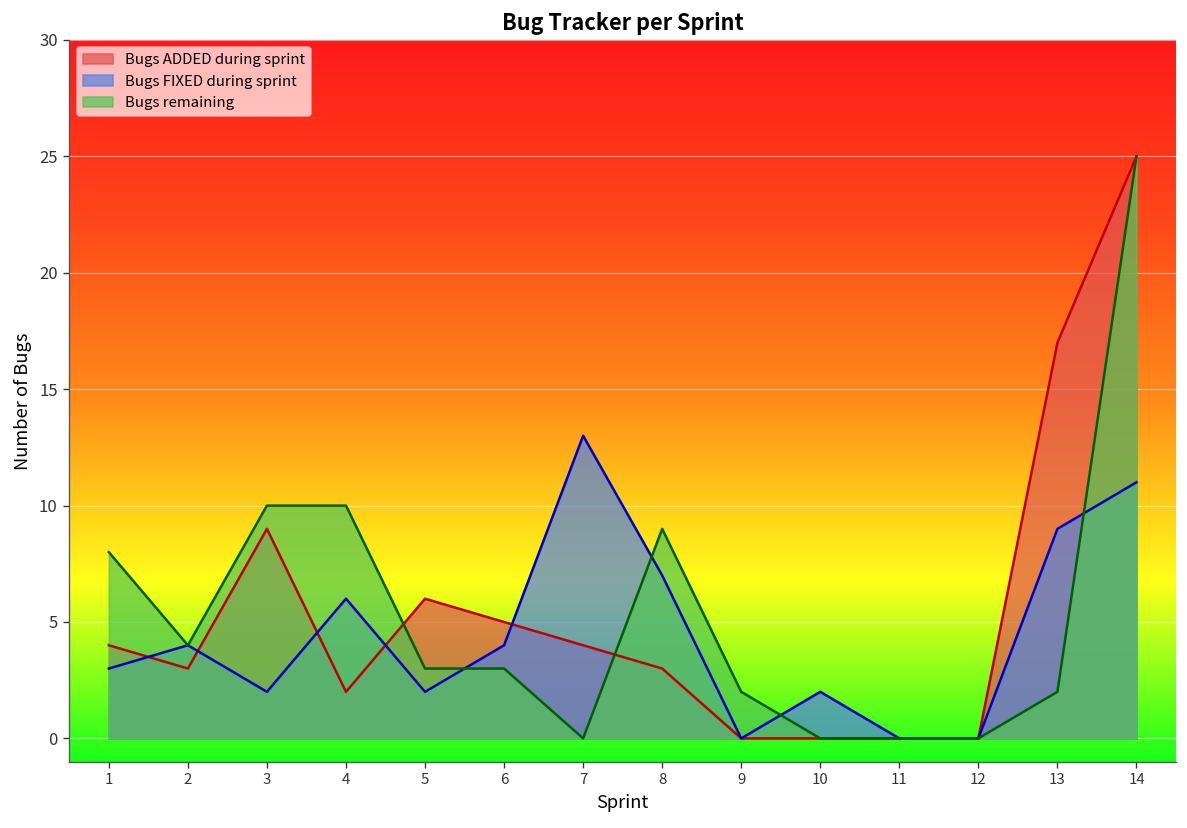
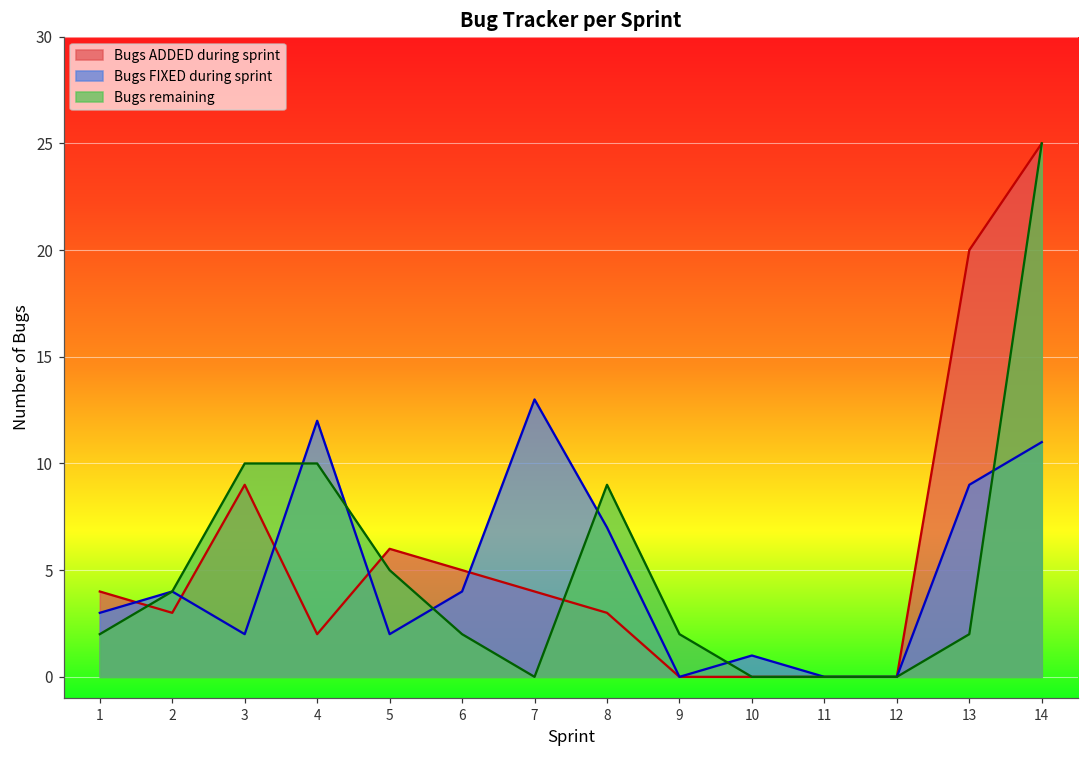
  {
    "Bugs ADDED during sprint": {
      "1": 4,
      "2": 3,
      "3": 9,
      "4": 2,
      "5": 6,
      "6": 5,
      "7": 4,
      "8": 3,
-     "13": 17
+     "13": 20
    },
    "Bugs FIXED during sprint": {
      "1": 3,
      "3": 2,
-     "4": 6,
+     "4": 12,
      "5": 2,
      "6": 4,
      "7": 13,
      "8": 7,
-     "10": 2,
+     "10": 1,
      "13": 9,
      "14": 11
    },
    "Bugs remaining": {
-     "1": 8,
+     "1": 2,
      "3": 10,
      "4": 10,
-     "5": 3,
-     "6": 3,
+     "5": 5,
+     "6": 2,
      "7": 0,
      "8": 9,
      "9": 2,
      "13": 2
    }
  }
